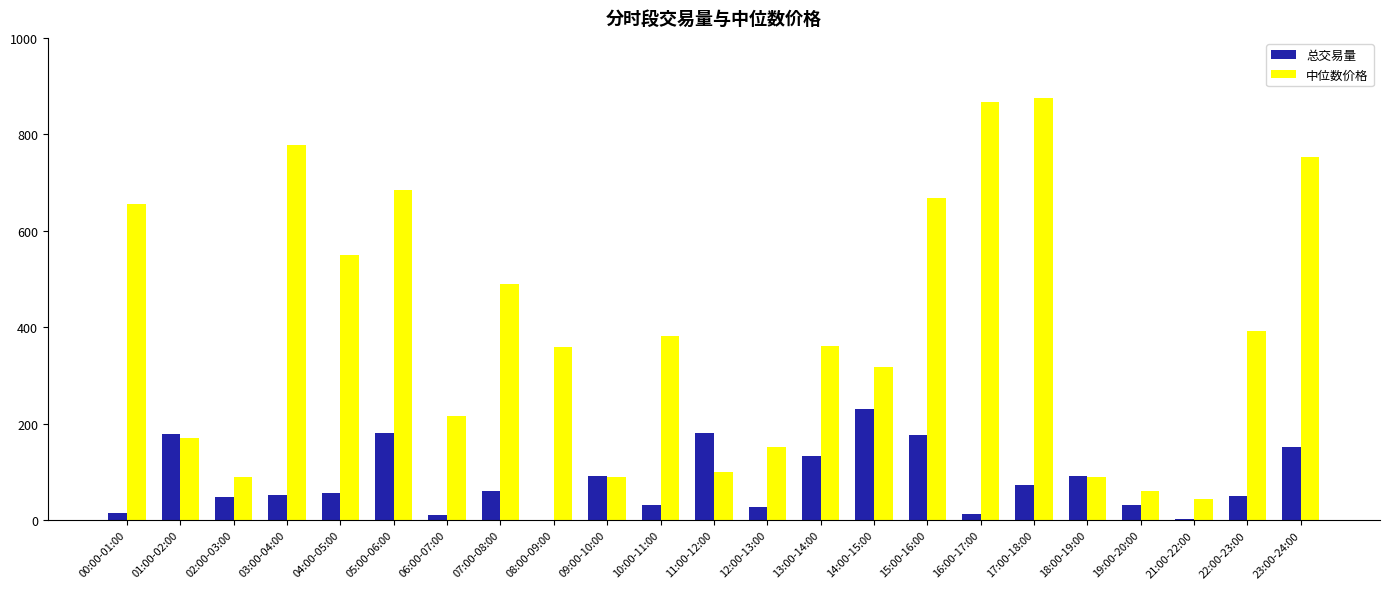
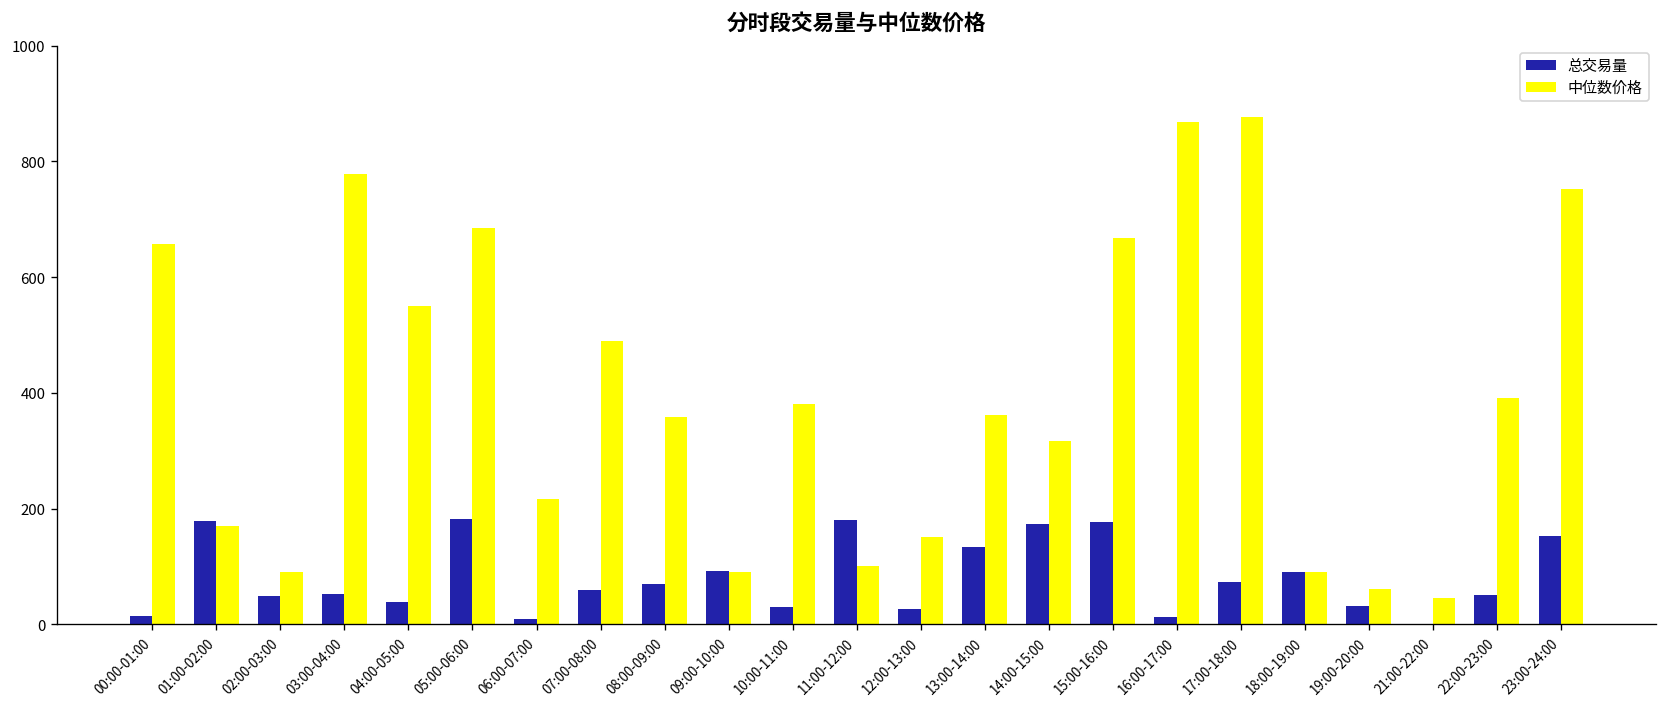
  {
    "总交易量": {
      "00:00-01:00": 20,
      "01:00-02:00": 180,
      "02:00-03:00": 50,
      "03:00-04:00": 50,
-     "04:00-05:00": 60,
+     "04:00-05:00": 40,
      "05:00-06:00": 180,
      "06:00-07:00": 10,
      "07:00-08:00": 60,
-     "08:00-09:00": 0,
+     "08:00-09:00": 70,
      "09:00-10:00": 90,
      "10:00-11:00": 30,
      "11:00-12:00": 180,
      "12:00-13:00": 30,
      "13:00-14:00": 130,
-     "14:00-15:00": 230,
+     "14:00-15:00": 170,
      "15:00-16:00": 180,
      "16:00-17:00": 10,
      "17:00-18:00": 70,
      "18:00-19:00": 90,
      "19:00-20:00": 30,
      "22:00-23:00": 50,
      "23:00-24:00": 150
    },
    "中位数价格": {
      "00:00-01:00": 660,
      "01:00-02:00": 170,
      "02:00-03:00": 90,
      "03:00-04:00": 780,
      "04:00-05:00": 550,
      "05:00-06:00": 680,
      "06:00-07:00": 220,
      "07:00-08:00": 490,
      "08:00-09:00": 360,
      "09:00-10:00": 90,
      "10:00-11:00": 380,
      "11:00-12:00": 100,
      "12:00-13:00": 150,
      "13:00-14:00": 360,
      "14:00-15:00": 320,
      "15:00-16:00": 670,
      "16:00-17:00": 870,
      "17:00-18:00": 880,
      "18:00-19:00": 90,
      "19:00-20:00": 60,
      "21:00-22:00": 40,
      "22:00-23:00": 390,
      "23:00-24:00": 750
    }
  }
